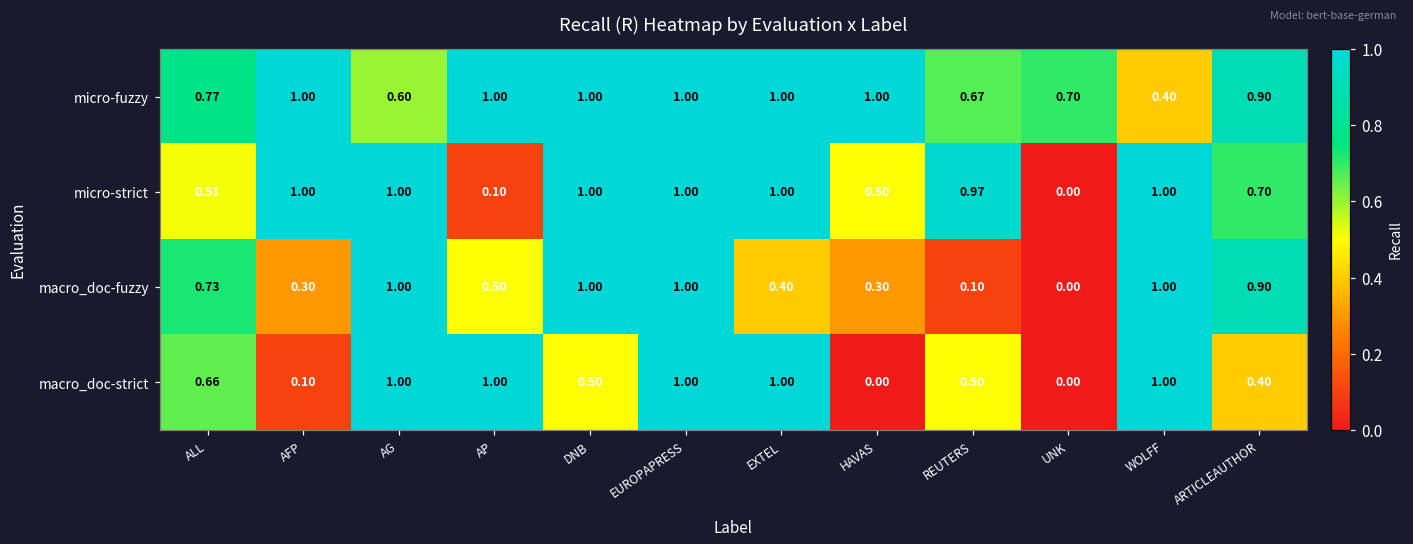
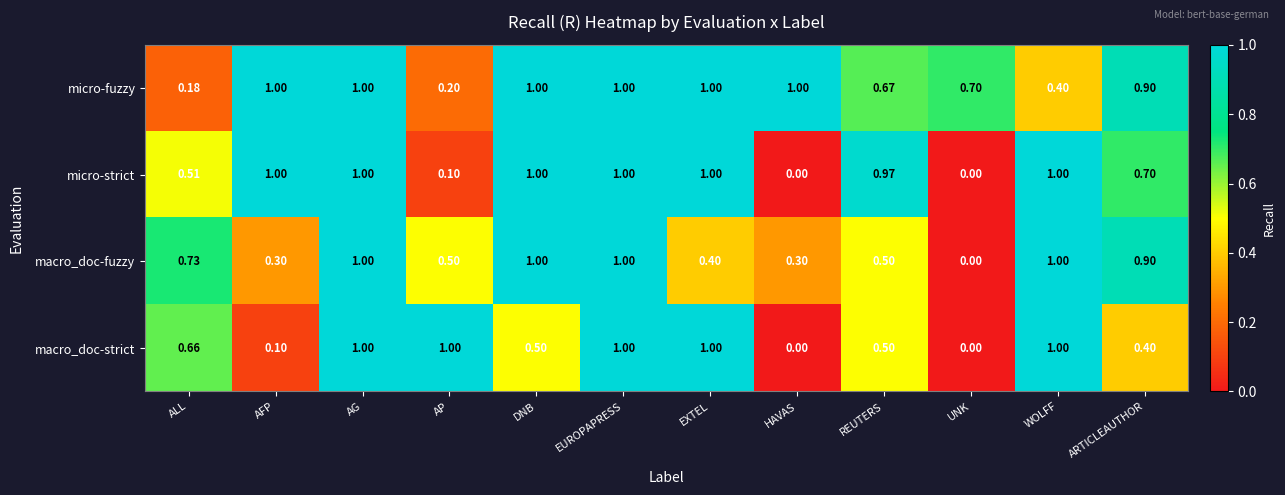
  {
    "micro-fuzzy": {
-     "ALL": 0.77,
+     "ALL": 0.18,
      "AFP": 1.00,
-     "AG": 0.60,
-     "AP": 1.00,
+     "AG": 1.00,
+     "AP": 0.20,
      "DNB": 1.00,
      "EUROPAPRESS": 1.00,
      "EXTEL": 1.00,
      "HAVAS": 1.00,
      "REUTERS": 0.67,
      "UNK": 0.70,
      "WOLFF": 0.40,
      "ARTICLEAUTHOR": 0.90
    },
    "micro-strict": {
      "ALL": 0.51,
      "AFP": 1.00,
      "AG": 1.00,
      "AP": 0.10,
      "DNB": 1.00,
      "EUROPAPRESS": 1.00,
      "EXTEL": 1.00,
-     "HAVAS": 0.50,
+     "HAVAS": 0.00,
      "REUTERS": 0.97,
      "UNK": 0.00,
      "WOLFF": 1.00,
      "ARTICLEAUTHOR": 0.70
    },
    "macro_doc-fuzzy": {
      "ALL": 0.73,
      "AFP": 0.30,
      "AG": 1.00,
      "AP": 0.50,
      "DNB": 1.00,
      "EUROPAPRESS": 1.00,
      "EXTEL": 0.40,
      "HAVAS": 0.30,
-     "REUTERS": 0.10,
+     "REUTERS": 0.50,
      "UNK": 0.00,
      "WOLFF": 1.00,
      "ARTICLEAUTHOR": 0.90
    },
    "macro_doc-strict": {
      "ALL": 0.66,
      "AFP": 0.10,
      "AG": 1.00,
      "AP": 1.00,
      "DNB": 0.50,
      "EUROPAPRESS": 1.00,
      "EXTEL": 1.00,
      "HAVAS": 0.00,
      "REUTERS": 0.50,
      "UNK": 0.00,
      "WOLFF": 1.00,
      "ARTICLEAUTHOR": 0.40
    }
  }
